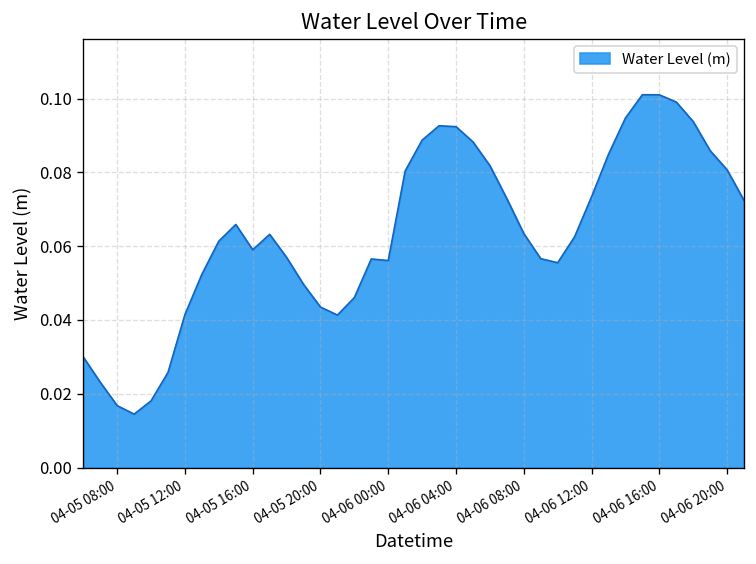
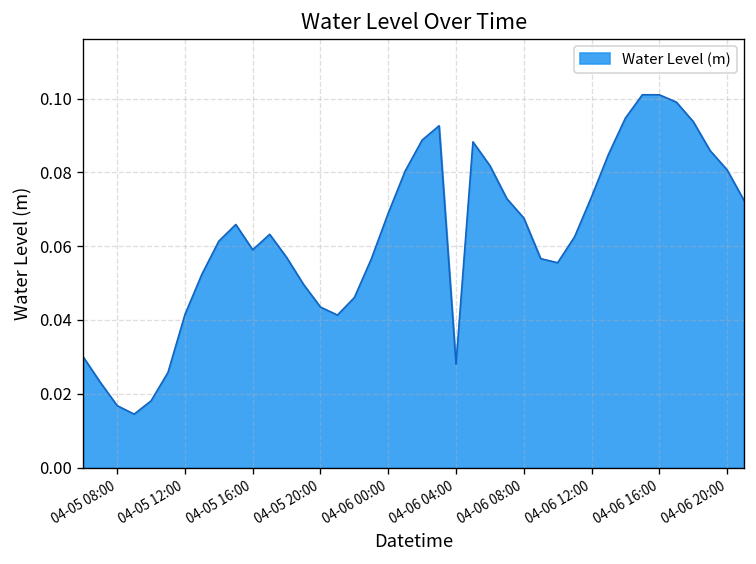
  {
    "04-05 08:00": 0.017,
    "04-05 12:00": 0.041,
    "04-05 16:00": 0.059,
    "04-05 20:00": 0.043,
-   "04-06 00:00": 0.056,
-   "04-06 04:00": 0.092,
-   "04-06 08:00": 0.063,
+   "04-06 00:00": 0.069,
+   "04-06 04:00": 0.028,
+   "04-06 08:00": 0.068,
    "04-06 12:00": 0.073,
    "04-06 16:00": 0.101,
    "04-06 20:00": 0.081
  }
